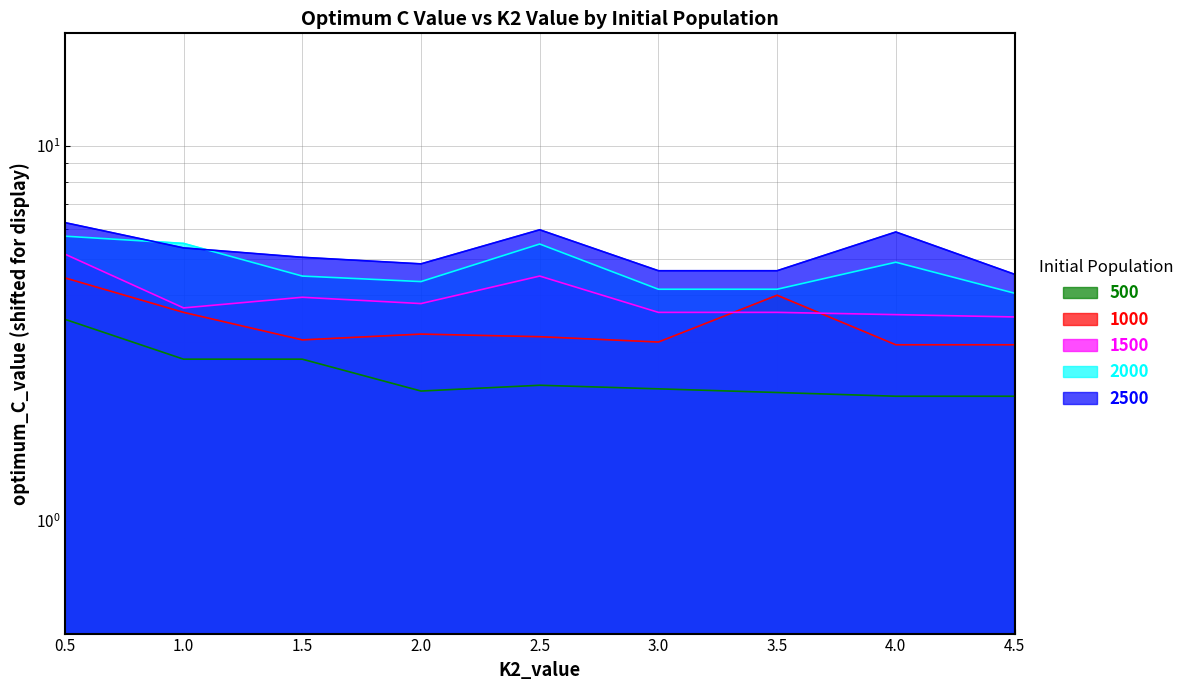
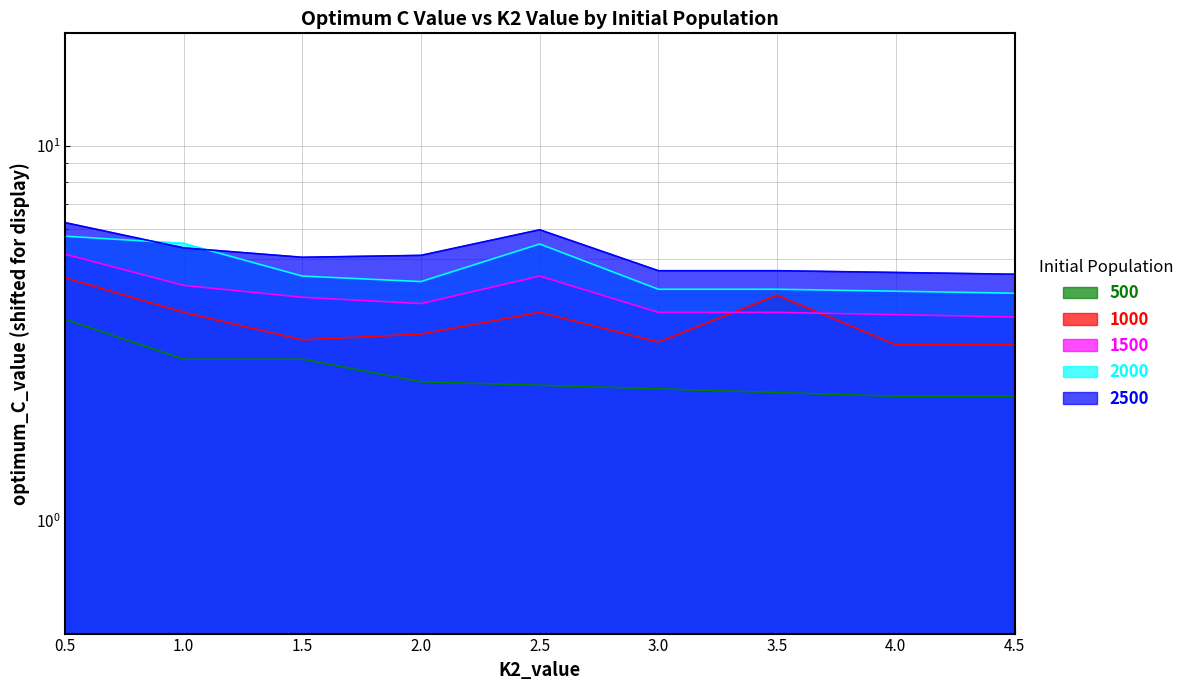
  {
    "500": {
      "0.5": 3.5,
      "1.0": 2.7,
      "1.5": 2.7,
-     "2.0": 2.2,
+     "2.0": 2.4,
      "2.5": 2.3,
      "3.0": 2.3,
      "3.5": 2.2,
      "4.0": 2.2,
      "4.5": 2.2
    },
    "1000": {
      "0.5": 4.5,
      "1.0": 3.6,
      "1.5": 3.0,
      "2.0": 3.2,
-     "2.5": 3.1,
+     "2.5": 3.6,
      "3.0": 3.0,
      "3.5": 4.0,
      "4.0": 3.0,
      "4.5": 3.0
    },
    "1500": {
      "0.5": 5.2,
-     "1.0": 3.7,
+     "1.0": 4.3,
      "1.5": 4.0,
      "2.0": 3.8,
      "2.5": 4.5,
      "3.0": 3.6,
      "3.5": 3.6,
      "4.0": 3.6,
      "4.5": 3.5
    },
    "2000": {
      "0.5": 5.8,
      "1.0": 5.5,
      "1.5": 4.5,
      "2.0": 4.4,
      "2.5": 5.5,
      "3.0": 4.2,
      "3.5": 4.2,
-     "4.0": 4.9,
+     "4.0": 4.1,
      "4.5": 4.1
    },
    "2500": {
      "0.5": 6.3,
      "1.0": 5.4,
      "1.5": 5.1,
-     "2.0": 4.9,
+     "2.0": 5.1,
      "2.5": 6.0,
      "3.0": 4.7,
      "3.5": 4.7,
-     "4.0": 5.9,
+     "4.0": 4.6,
      "4.5": 4.6
    }
  }
